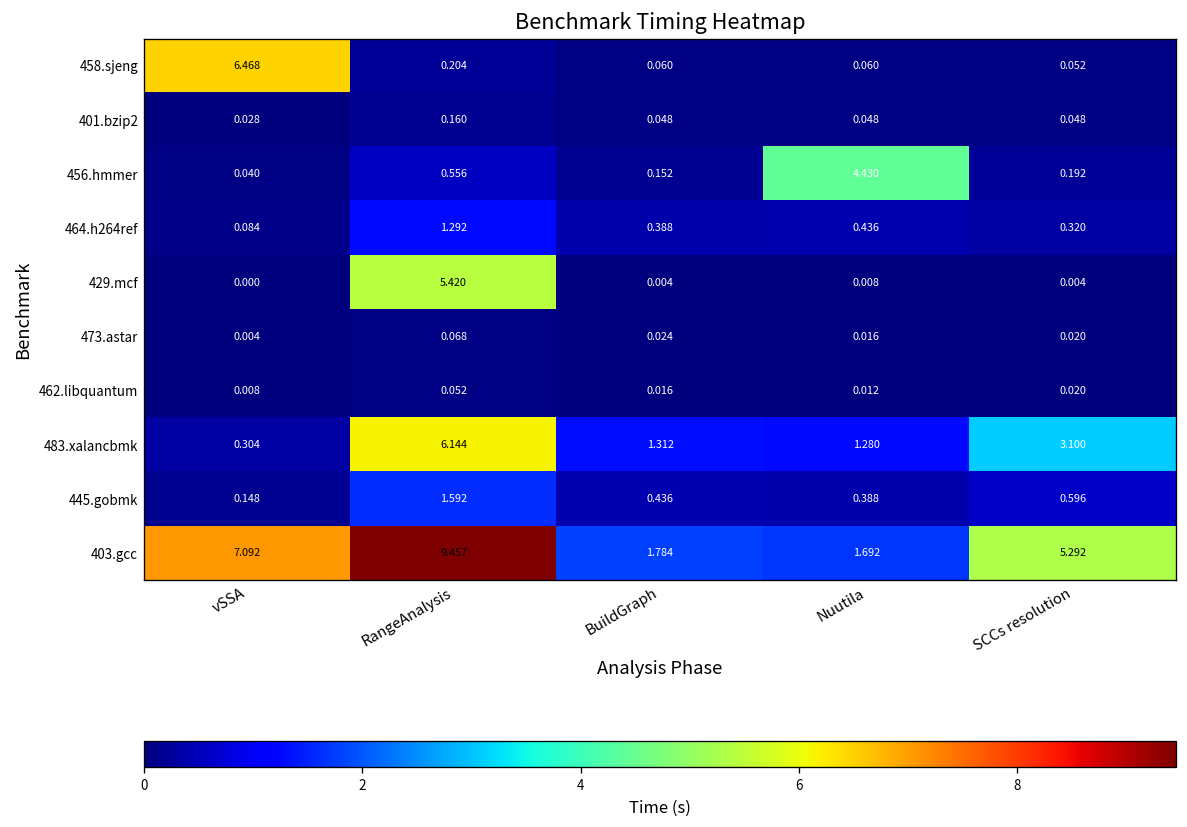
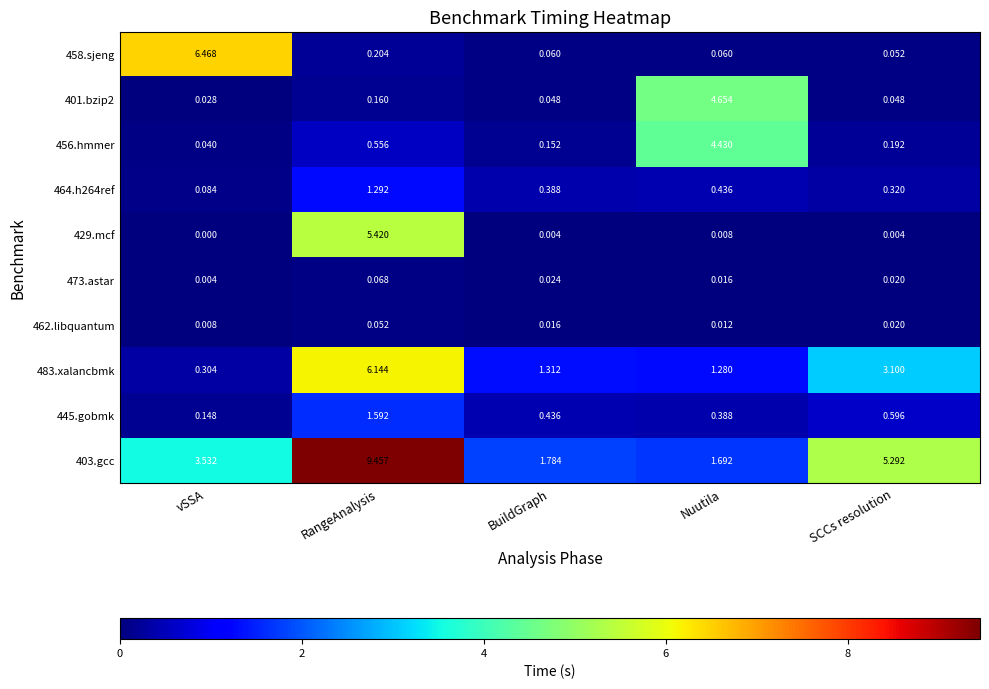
  {
    "458.sjeng": {
      "vSSA": 6.468,
      "RangeAnalysis": 0.204,
      "BuildGraph": 0.060,
      "Nuutila": 0.060,
      "SCCs resolution": 0.052
    },
    "401.bzip2": {
      "vSSA": 0.028,
      "RangeAnalysis": 0.160,
      "BuildGraph": 0.048,
-     "Nuutila": 0.048,
+     "Nuutila": 4.654,
      "SCCs resolution": 0.048
    },
    "456.hmmer": {
      "vSSA": 0.040,
      "RangeAnalysis": 0.556,
      "BuildGraph": 0.152,
      "Nuutila": 4.430,
      "SCCs resolution": 0.192
    },
    "464.h264ref": {
      "vSSA": 0.084,
      "RangeAnalysis": 1.292,
      "BuildGraph": 0.388,
      "Nuutila": 0.436,
      "SCCs resolution": 0.320
    },
    "429.mcf": {
      "vSSA": 0.000,
      "RangeAnalysis": 5.420,
      "BuildGraph": 0.004,
      "Nuutila": 0.008,
      "SCCs resolution": 0.004
    },
    "473.astar": {
      "vSSA": 0.004,
      "RangeAnalysis": 0.068,
      "BuildGraph": 0.024,
      "Nuutila": 0.016,
      "SCCs resolution": 0.020
    },
    "462.libquantum": {
      "vSSA": 0.008,
      "RangeAnalysis": 0.052,
      "BuildGraph": 0.016,
      "Nuutila": 0.012,
      "SCCs resolution": 0.020
    },
    "483.xalancbmk": {
      "vSSA": 0.304,
      "RangeAnalysis": 6.144,
      "BuildGraph": 1.312,
      "Nuutila": 1.280,
      "SCCs resolution": 3.100
    },
    "445.gobmk": {
      "vSSA": 0.148,
      "RangeAnalysis": 1.592,
      "BuildGraph": 0.436,
      "Nuutila": 0.388,
      "SCCs resolution": 0.596
    },
    "403.gcc": {
-     "vSSA": 7.092,
+     "vSSA": 3.532,
      "RangeAnalysis": 9.457,
      "BuildGraph": 1.784,
      "Nuutila": 1.692,
      "SCCs resolution": 5.292
    }
  }
